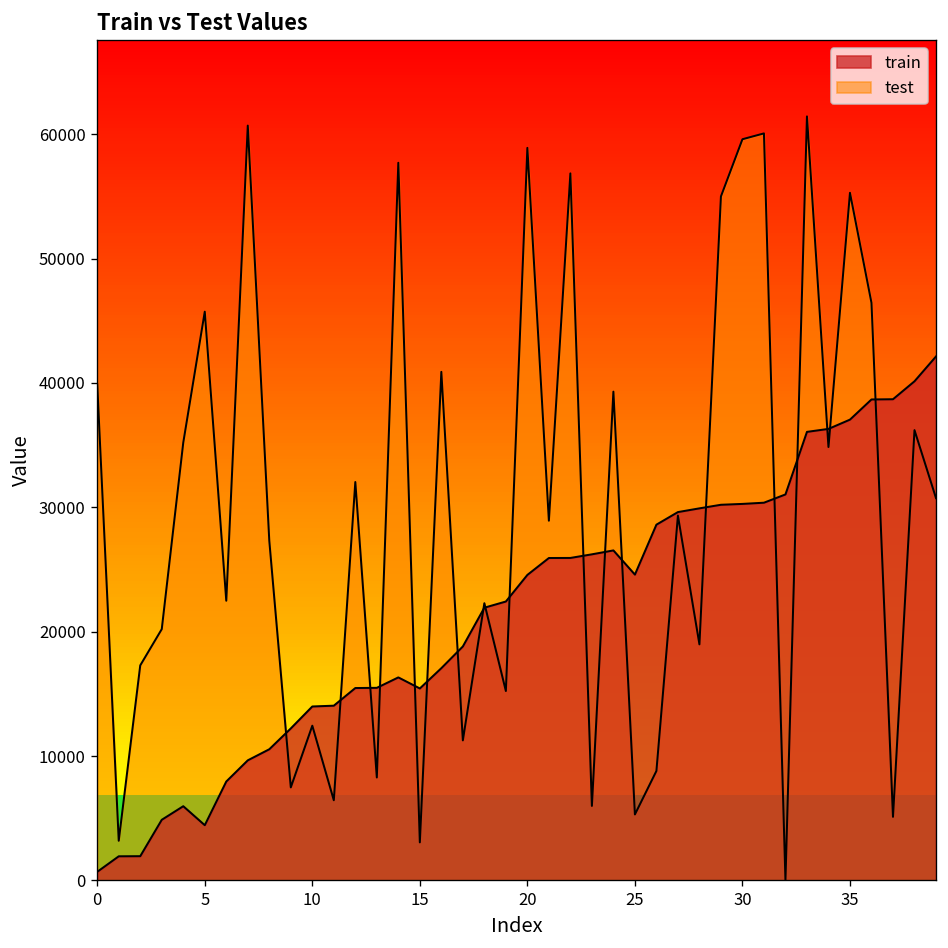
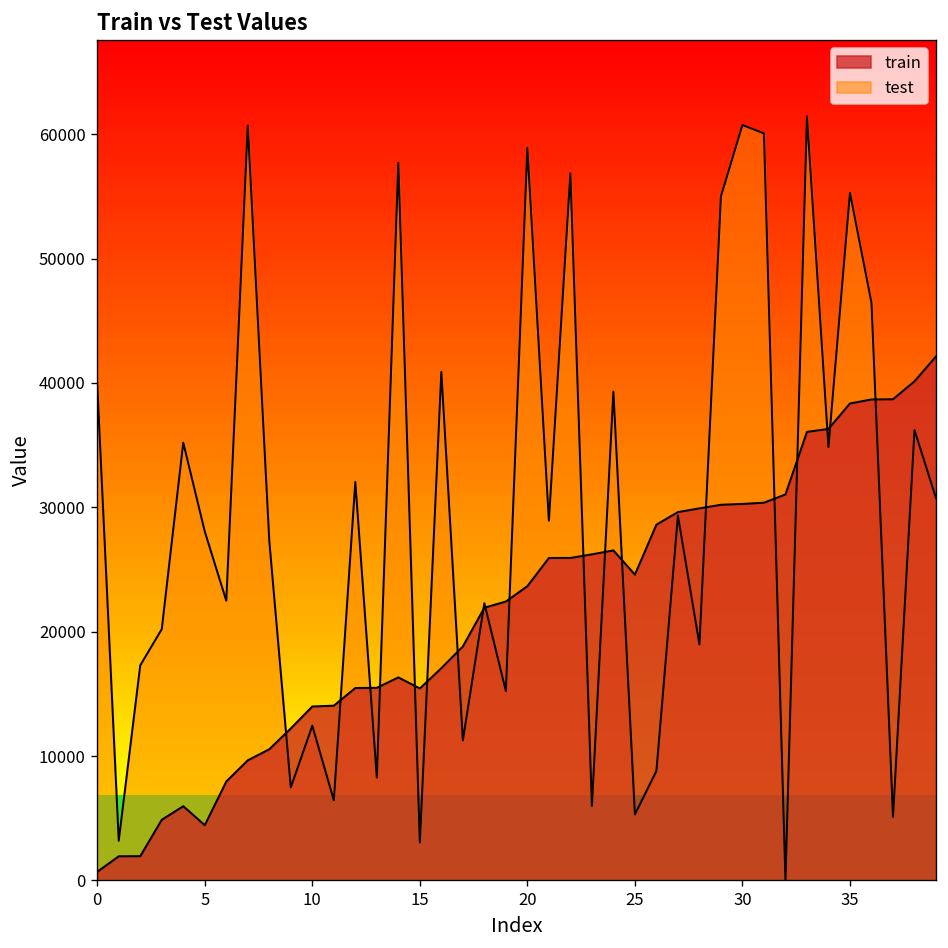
  {
    "train": {
      "0": 700,
      "5": 4400,
      "10": 14000,
      "15": 15400,
-     "20": 24600,
+     "20": 23700,
      "25": 24600,
      "30": 30300,
-     "35": 37000
+     "35": 38300
    },
    "test": {
      "0": 39900,
-     "5": 45700,
+     "5": 28100,
      "10": 12400,
      "15": 3100,
      "20": 58900,
      "25": 5300,
-     "30": 59600,
+     "30": 60700,
      "35": 55300
    }
  }
